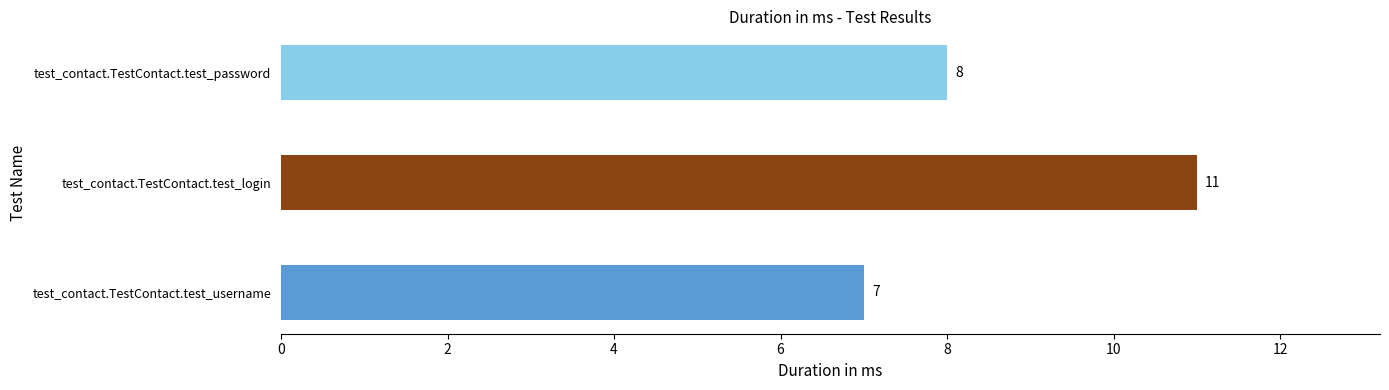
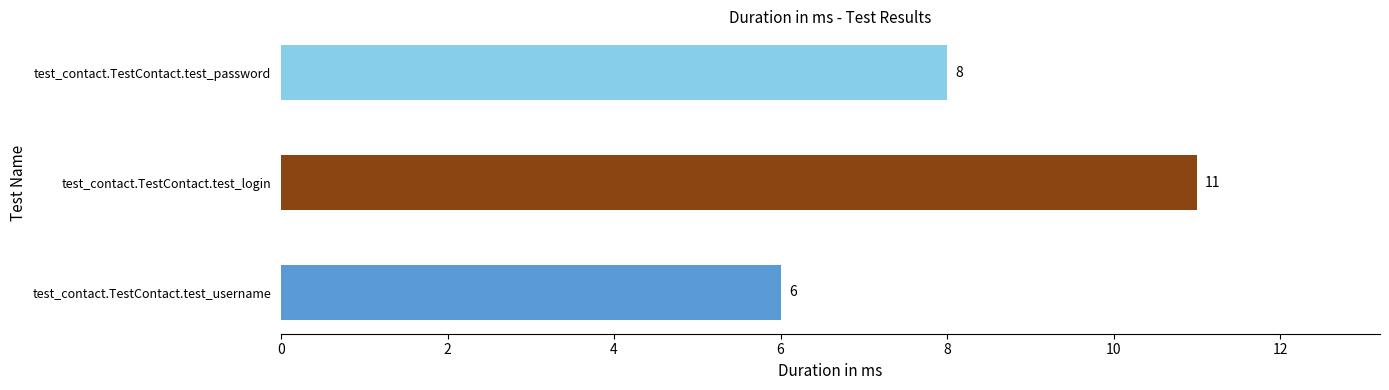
  {
    "test_contact.TestContact.test_password": 8,
    "test_contact.TestContact.test_login": 11,
-   "test_contact.TestContact.test_username": 7
+   "test_contact.TestContact.test_username": 6
  }
